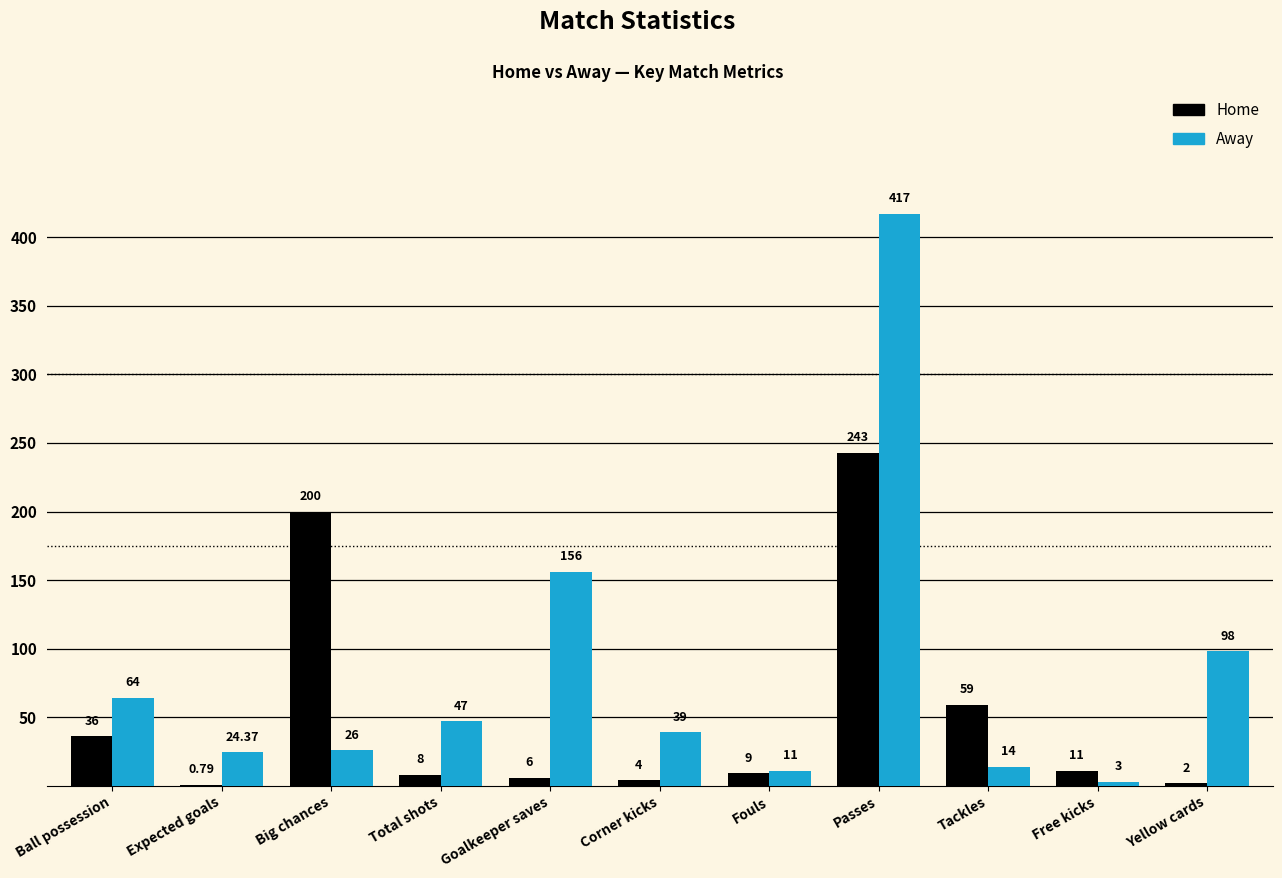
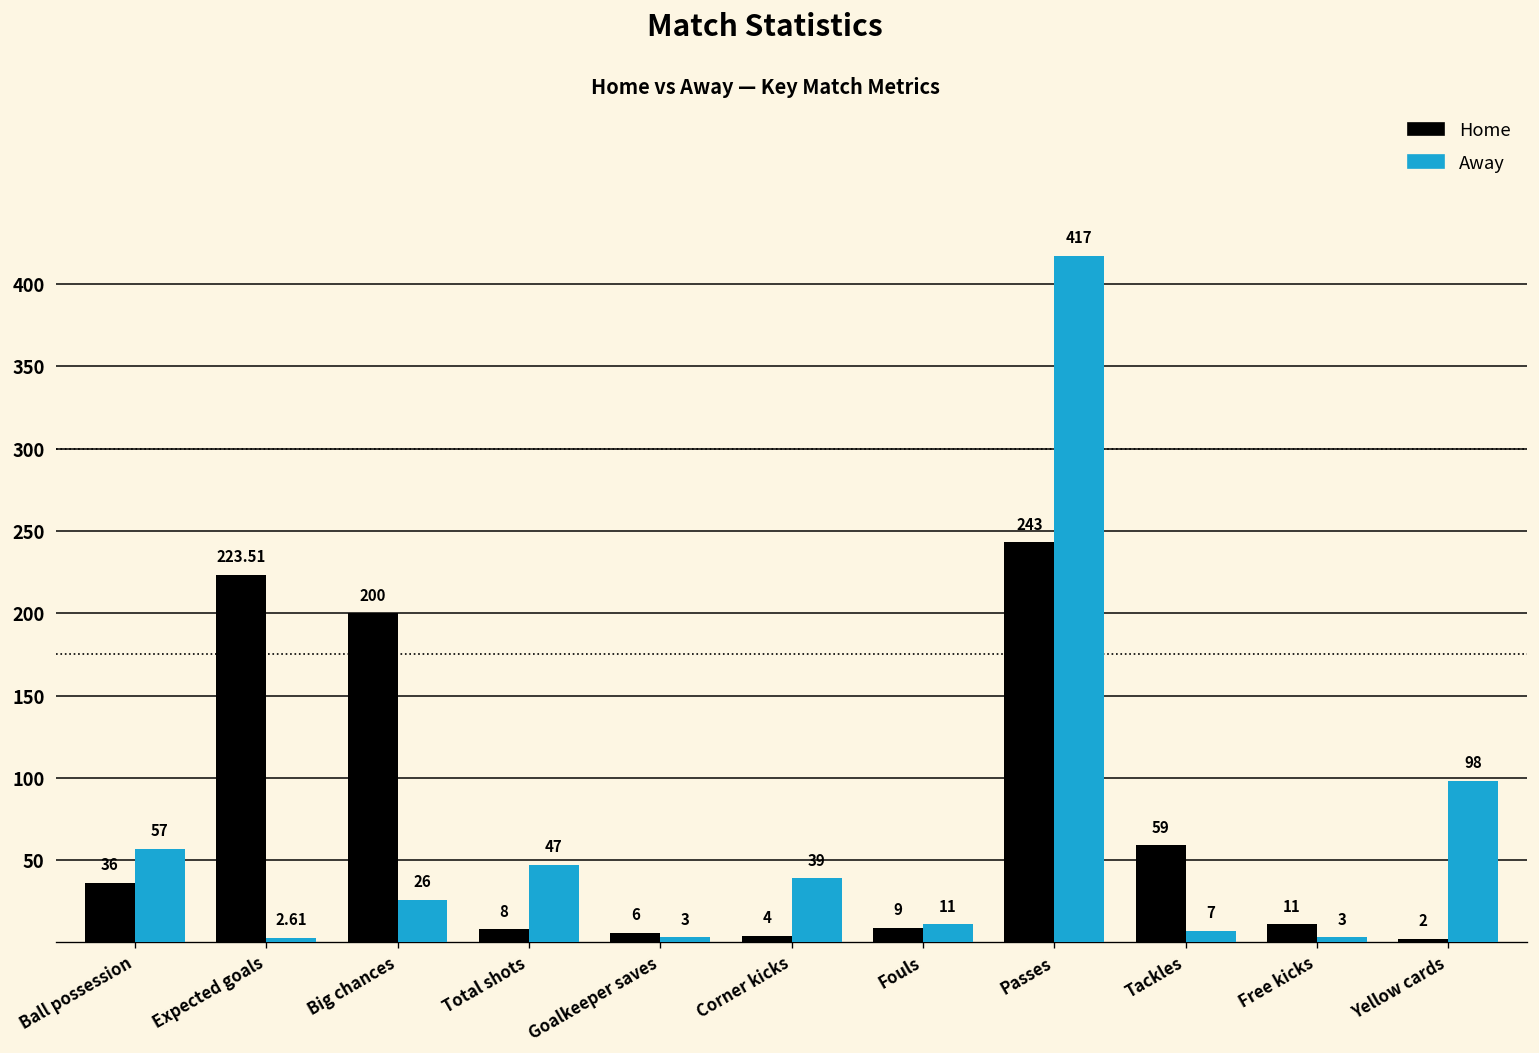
  {
    "Home": {
      "Ball possession": 36,
-     "Expected goals": 0.79,
+     "Expected goals": 223.51,
      "Big chances": 200,
      "Total shots": 8,
      "Goalkeeper saves": 6,
      "Corner kicks": 4,
      "Fouls": 9,
      "Passes": 243,
      "Tackles": 59,
      "Free kicks": 11,
      "Yellow cards": 2
    },
    "Away": {
-     "Ball possession": 64,
-     "Expected goals": 24.37,
+     "Ball possession": 57,
+     "Expected goals": 2.61,
      "Big chances": 26,
      "Total shots": 47,
-     "Goalkeeper saves": 156,
+     "Goalkeeper saves": 3,
      "Corner kicks": 39,
      "Fouls": 11,
      "Passes": 417,
-     "Tackles": 14,
+     "Tackles": 7,
      "Free kicks": 3,
      "Yellow cards": 98
    }
  }
